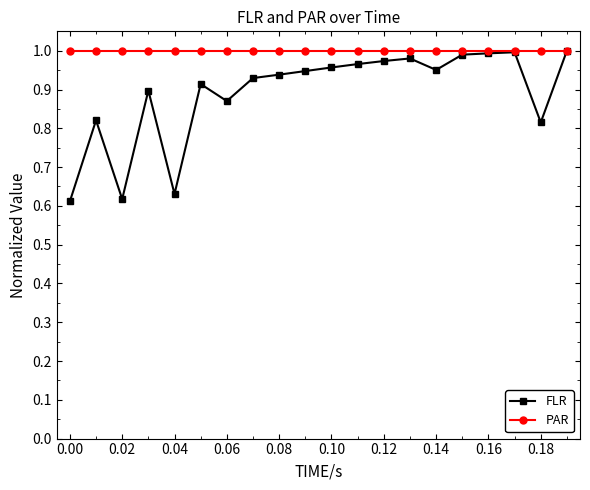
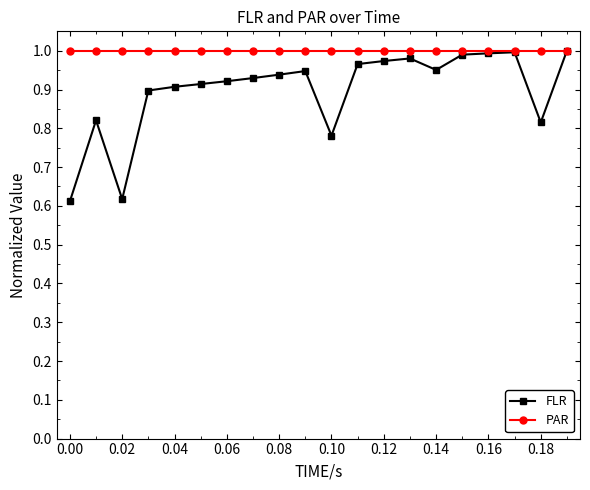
  {
    "FLR": {
      "0.00": 0.61,
      "0.02": 0.62,
-     "0.04": 0.63,
-     "0.06": 0.87,
+     "0.04": 0.91,
+     "0.06": 0.92,
      "0.08": 0.94,
-     "0.10": 0.96,
+     "0.10": 0.78,
      "0.12": 0.97,
      "0.14": 0.95,
      "0.16": 0.99,
      "0.18": 0.82
    },
    "PAR": {
      "0.00": 1.00,
      "0.02": 1.00,
      "0.04": 1.00,
      "0.06": 1.00,
      "0.08": 1.00,
      "0.10": 1.00,
      "0.12": 1.00,
      "0.14": 1.00,
      "0.16": 1.00,
      "0.18": 1.00
    }
  }
